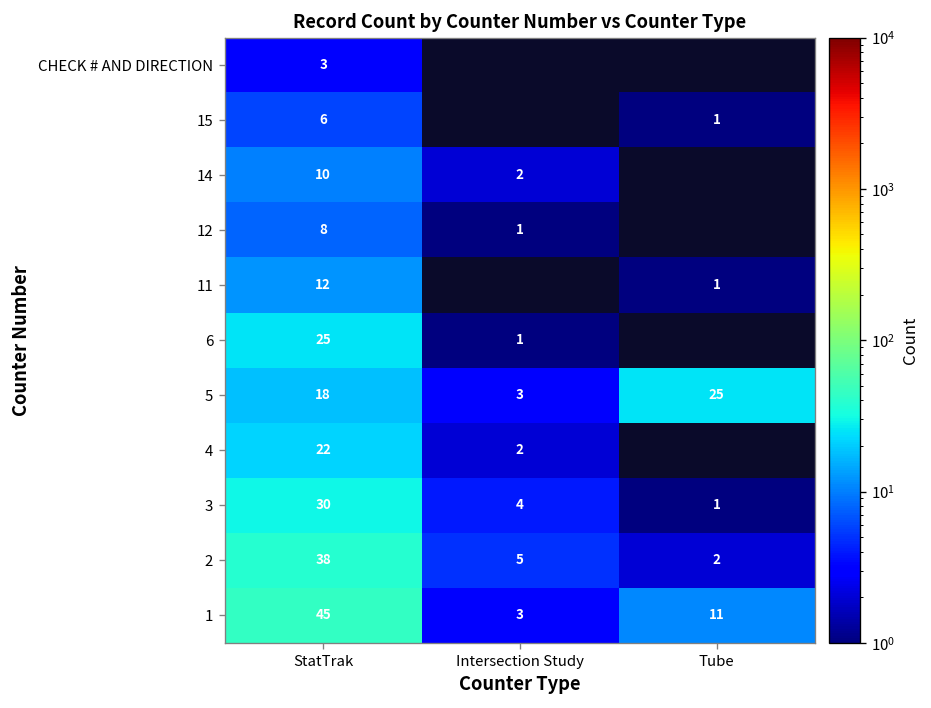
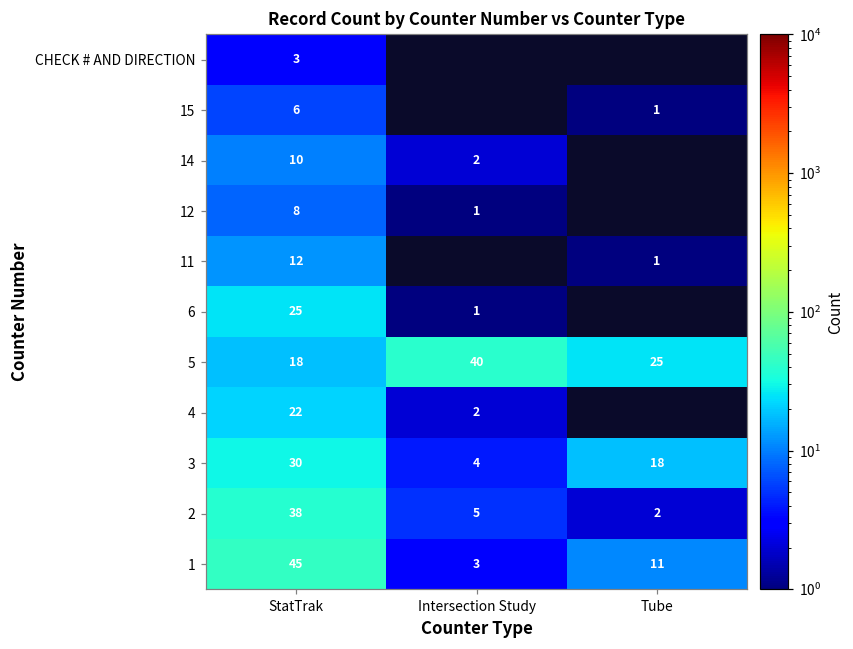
  {
    "CHECK # AND DIRECTION": {
      "StatTrak": 3
    },
    "15": {
      "StatTrak": 6,
      "Tube": 1
    },
    "14": {
      "StatTrak": 10,
      "Intersection Study": 2
    },
    "12": {
      "StatTrak": 8,
      "Intersection Study": 1
    },
    "11": {
      "StatTrak": 12,
      "Tube": 1
    },
    "6": {
      "StatTrak": 25,
      "Intersection Study": 1
    },
    "5": {
      "StatTrak": 18,
-     "Intersection Study": 3,
+     "Intersection Study": 40,
      "Tube": 25
    },
    "4": {
      "StatTrak": 22,
      "Intersection Study": 2
    },
    "3": {
      "StatTrak": 30,
      "Intersection Study": 4,
-     "Tube": 1
+     "Tube": 18
    },
    "2": {
      "StatTrak": 38,
      "Intersection Study": 5,
      "Tube": 2
    },
    "1": {
      "StatTrak": 45,
      "Intersection Study": 3,
      "Tube": 11
    }
  }
